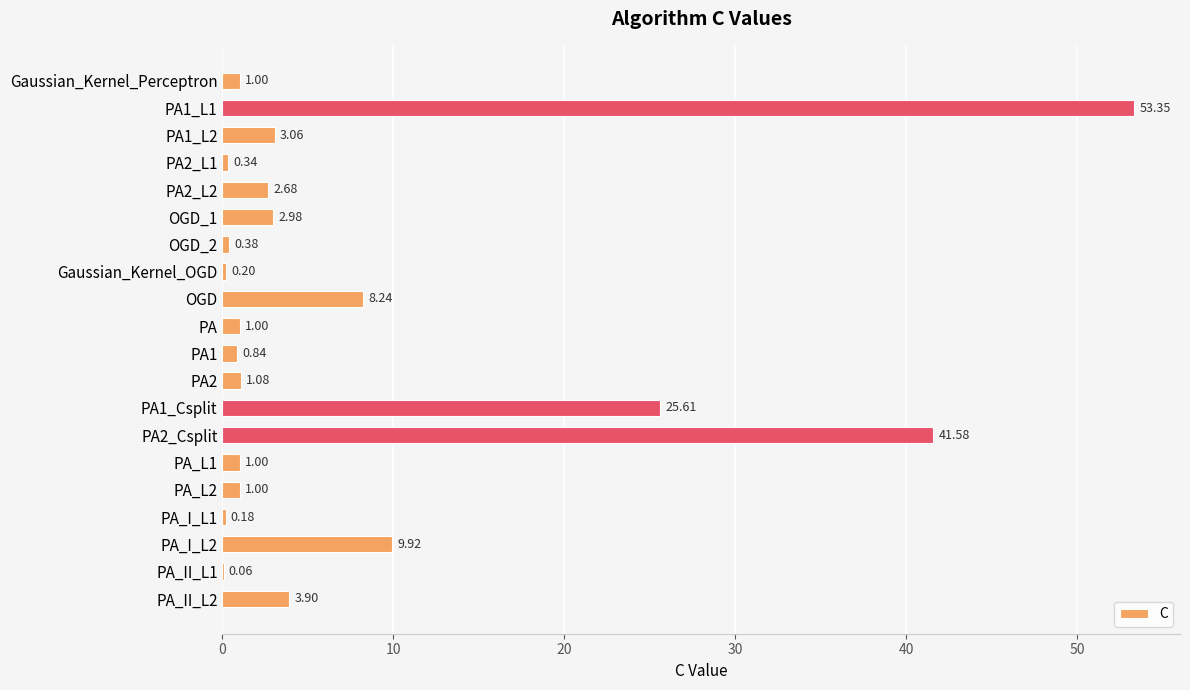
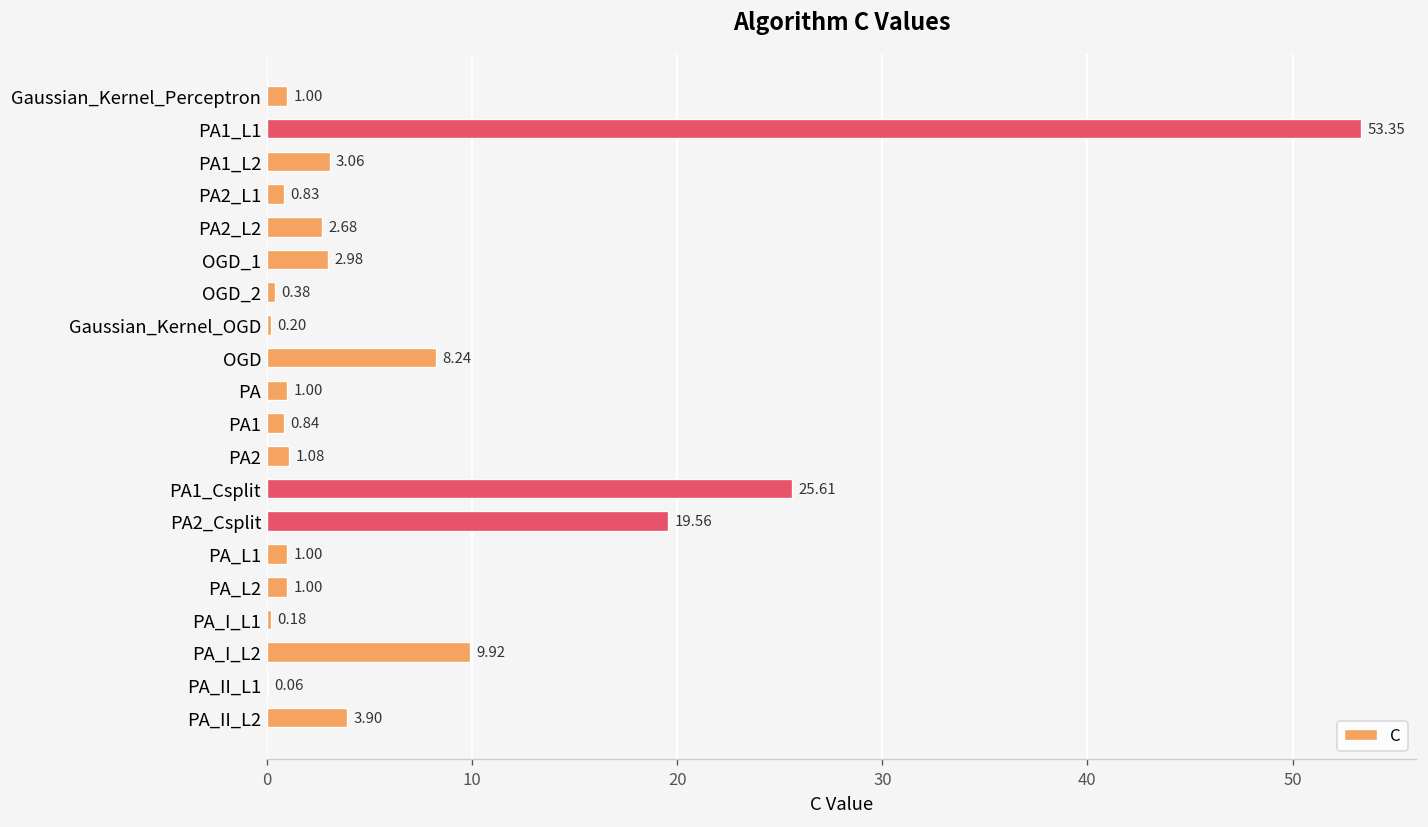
  {
    "Gaussian_Kernel_Perceptron": 1.00,
    "PA1_L1": 53.35,
    "PA1_L2": 3.06,
-   "PA2_L1": 0.34,
+   "PA2_L1": 0.83,
    "PA2_L2": 2.68,
    "OGD_1": 2.98,
    "OGD_2": 0.38,
    "Gaussian_Kernel_OGD": 0.20,
    "OGD": 8.24,
    "PA": 1.00,
    "PA1": 0.84,
    "PA2": 1.08,
    "PA1_Csplit": 25.61,
-   "PA2_Csplit": 41.58,
+   "PA2_Csplit": 19.56,
    "PA_L1": 1.00,
    "PA_L2": 1.00,
    "PA_I_L1": 0.18,
    "PA_I_L2": 9.92,
    "PA_II_L1": 0.06,
    "PA_II_L2": 3.90
  }
